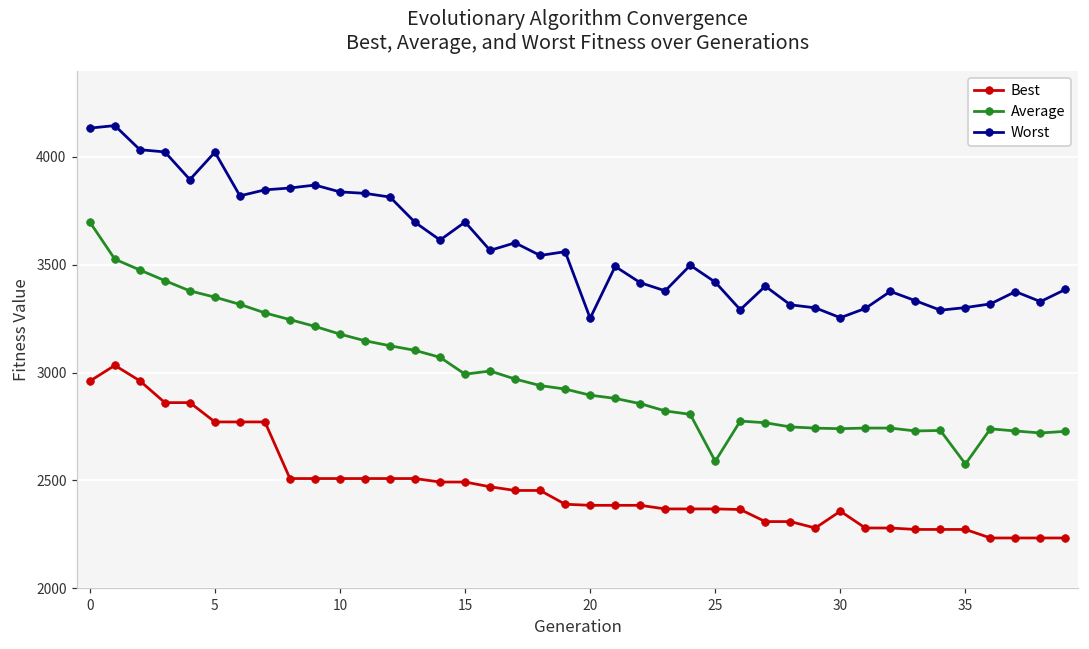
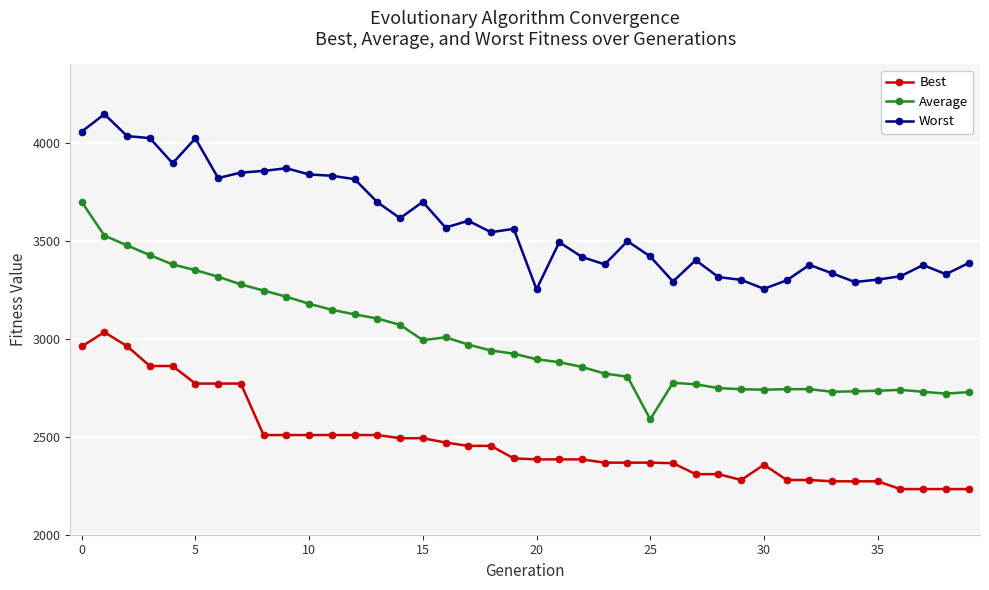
  {
    "Best": {
      "0": 2960,
      "5": 2770,
      "10": 2510,
      "15": 2490,
      "20": 2380,
      "25": 2370,
      "30": 2360,
      "35": 2270
    },
    "Average": {
      "0": 3700,
      "5": 3350,
      "10": 3180,
      "15": 2990,
      "20": 2900,
      "25": 2590,
      "30": 2740,
-     "35": 2580
+     "35": 2730
    },
    "Worst": {
-     "0": 4130,
+     "0": 4060,
      "5": 4020,
      "10": 3840,
      "15": 3700,
      "20": 3250,
      "25": 3420,
      "30": 3250,
      "35": 3300
    }
  }
